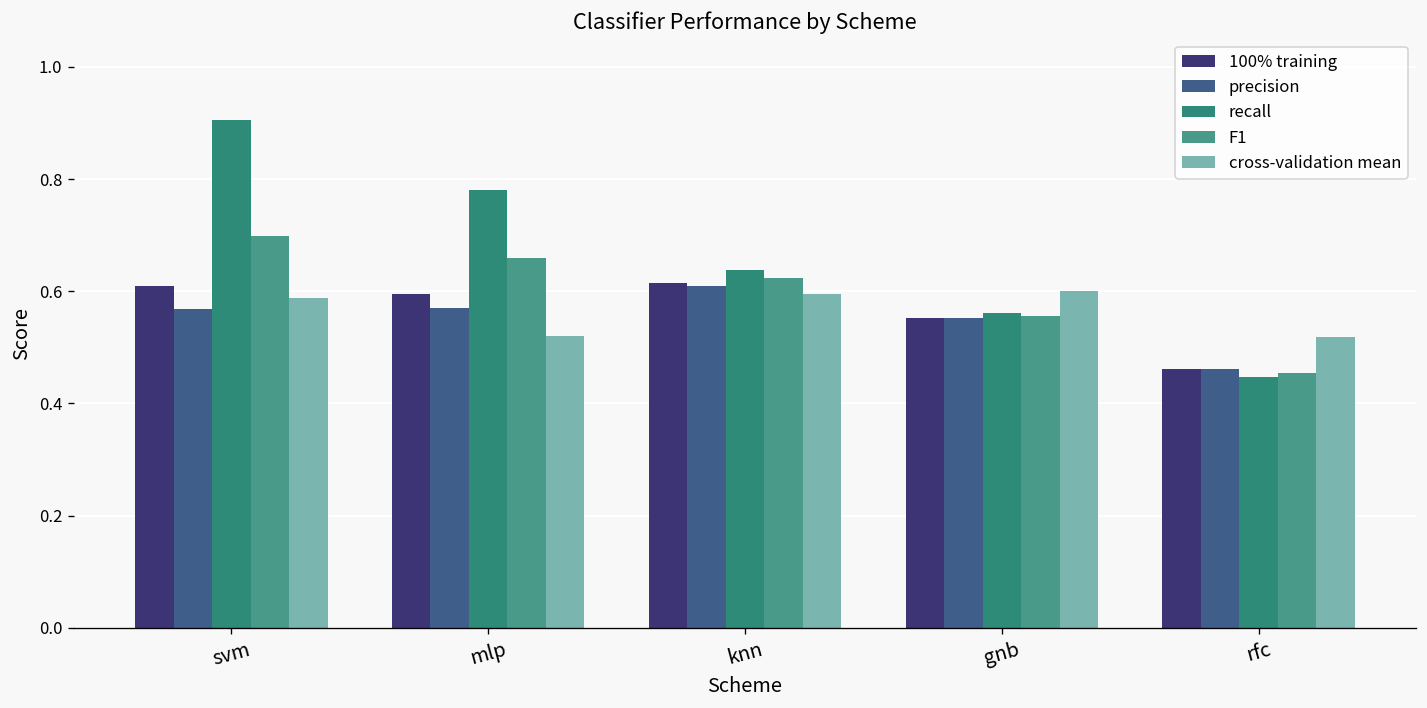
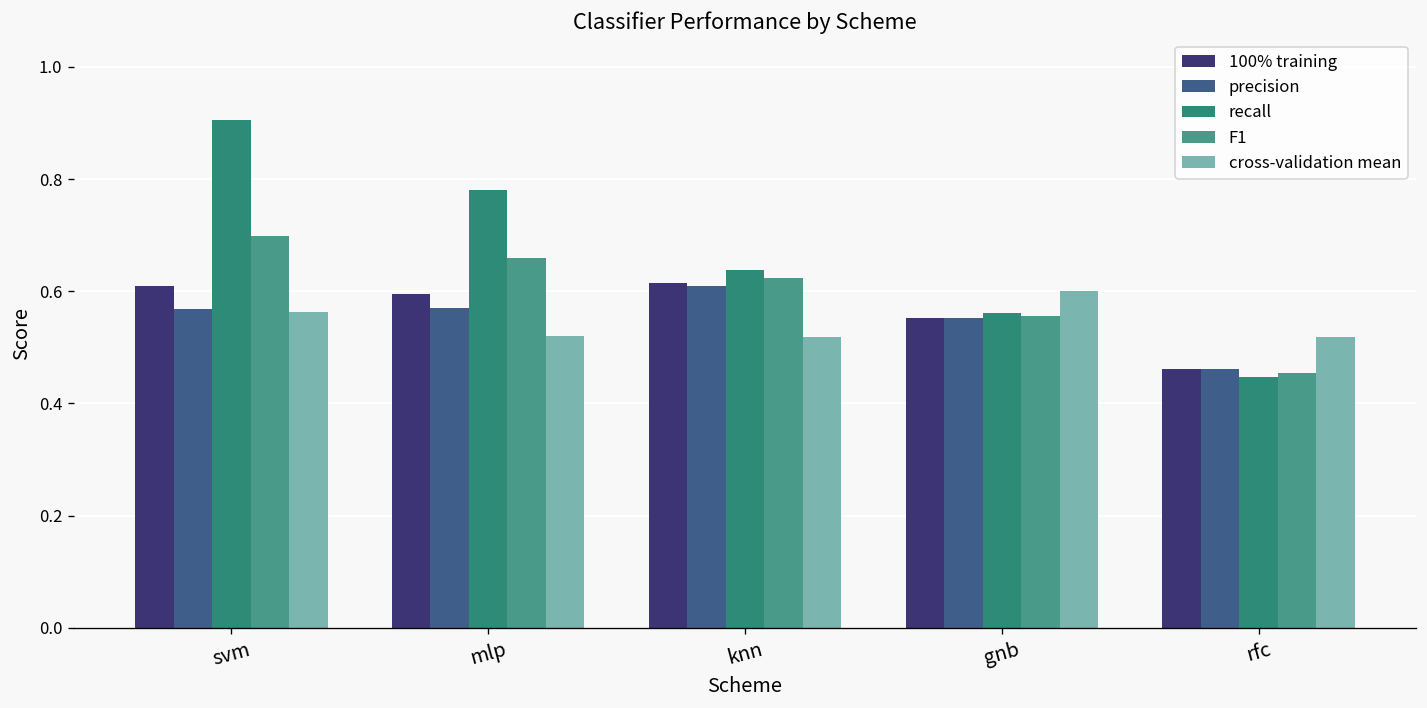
  {
    "cross-validation mean": {
-     "svm": 0.59,
+     "svm": 0.56,
      "mlp": 0.52,
-     "knn": 0.60,
+     "knn": 0.52,
      "gnb": 0.60,
      "rfc": 0.52
    }
  }
